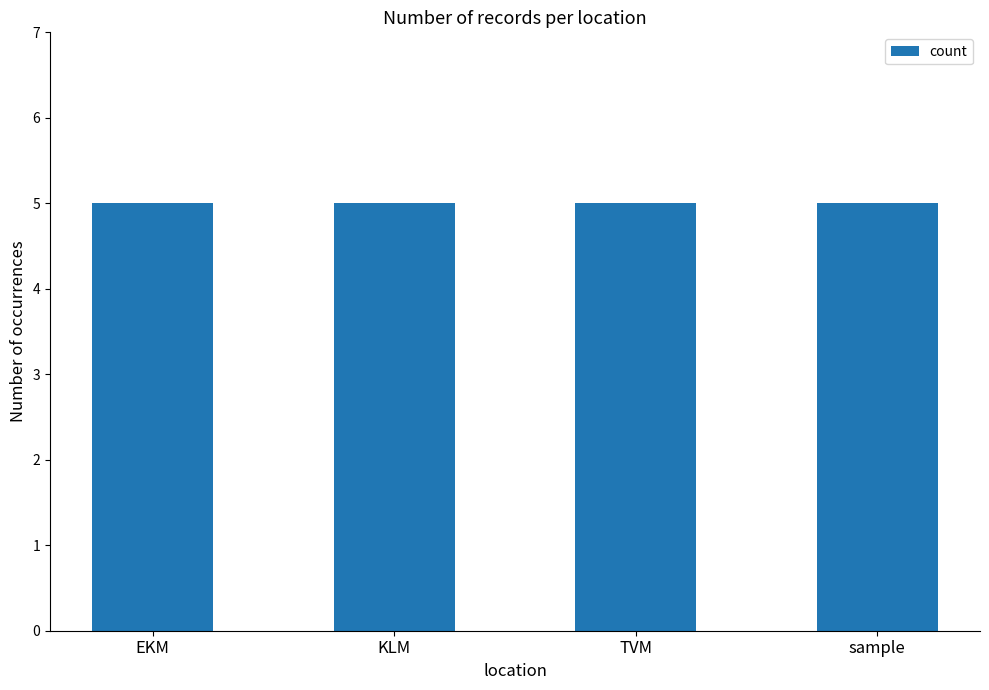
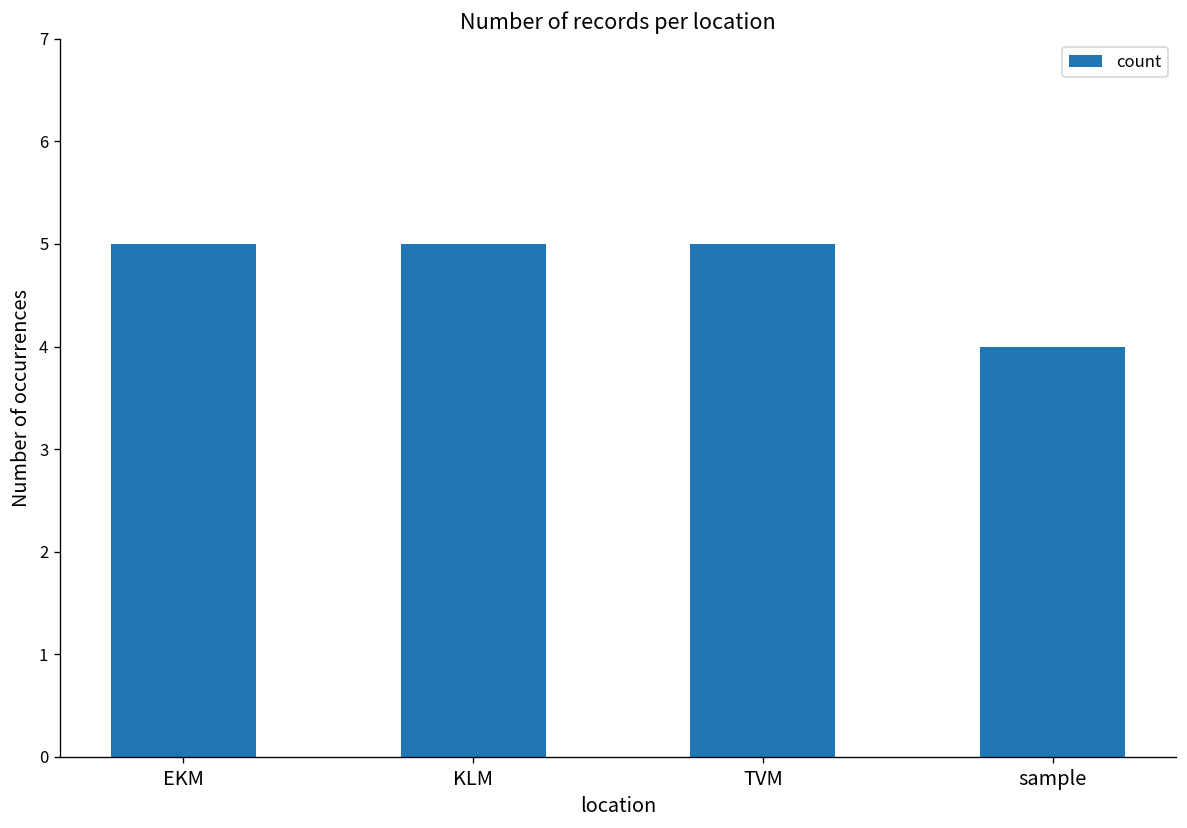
  {
    "EKM": 5,
    "KLM": 5,
    "TVM": 5,
-   "sample": 5
+   "sample": 4
  }
